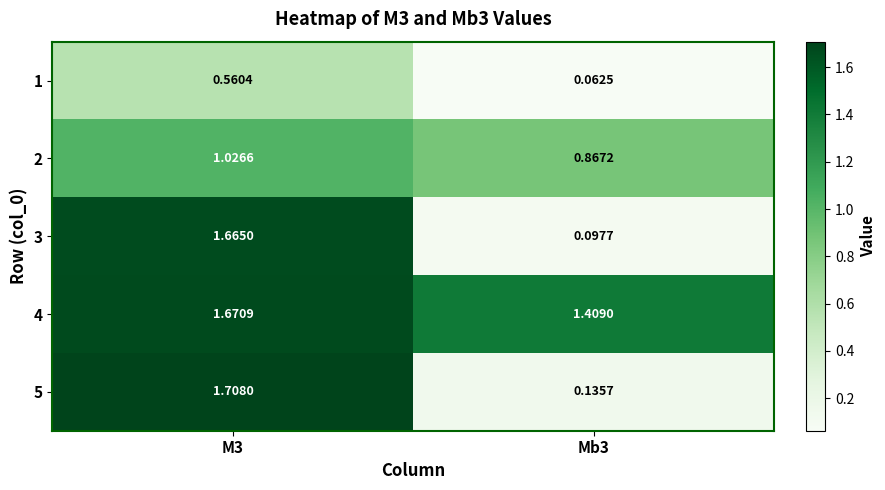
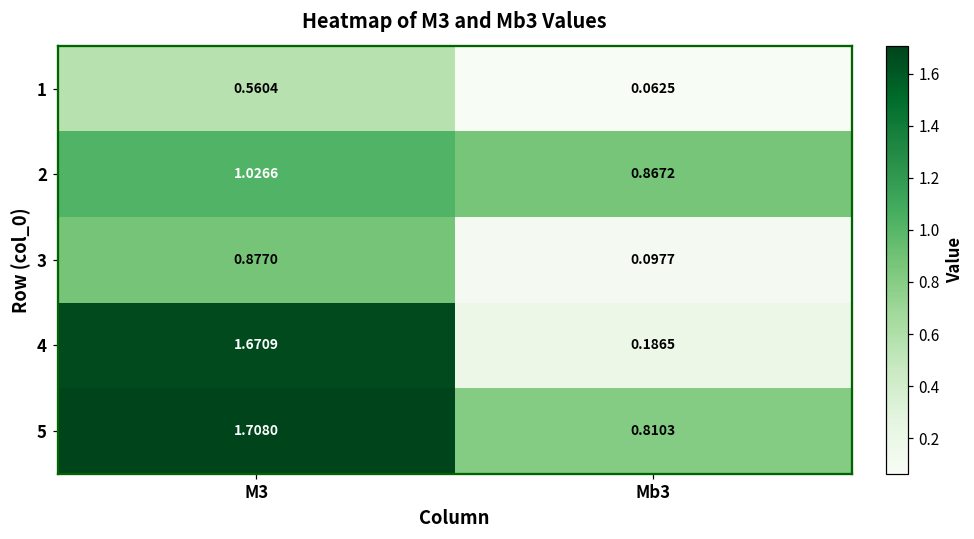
  {
    "1": {
      "M3": 0.5604,
      "Mb3": 0.0625
    },
    "2": {
      "M3": 1.0266,
      "Mb3": 0.8672
    },
    "3": {
-     "M3": 1.6650,
+     "M3": 0.8770,
      "Mb3": 0.0977
    },
    "4": {
      "M3": 1.6709,
-     "Mb3": 1.4090
+     "Mb3": 0.1865
    },
    "5": {
      "M3": 1.7080,
-     "Mb3": 0.1357
+     "Mb3": 0.8103
    }
  }
